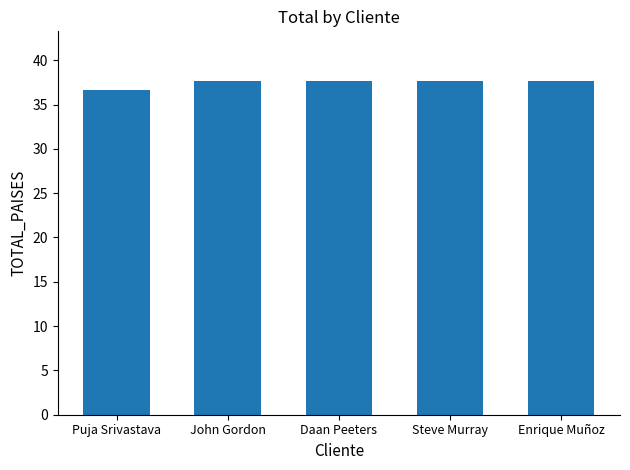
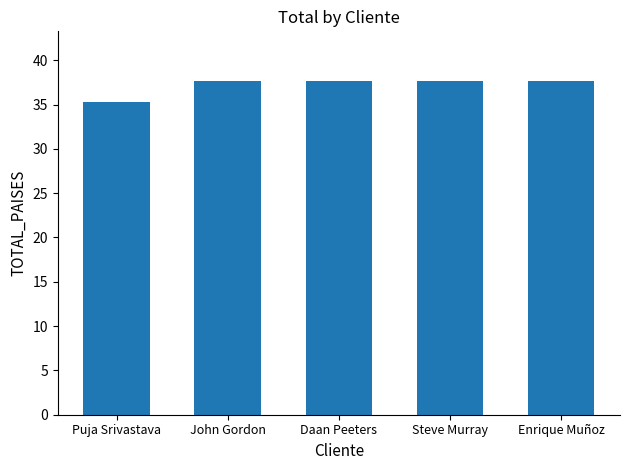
  {
-   "Puja Srivastava": 37,
+   "Puja Srivastava": 35,
    "John Gordon": 38,
    "Daan Peeters": 38,
    "Steve Murray": 38,
    "Enrique Muñoz": 38
  }
